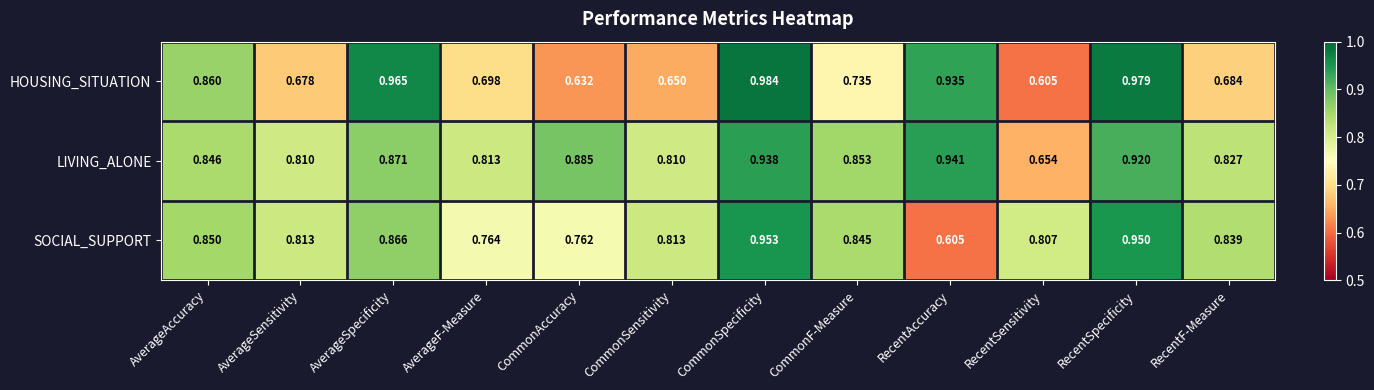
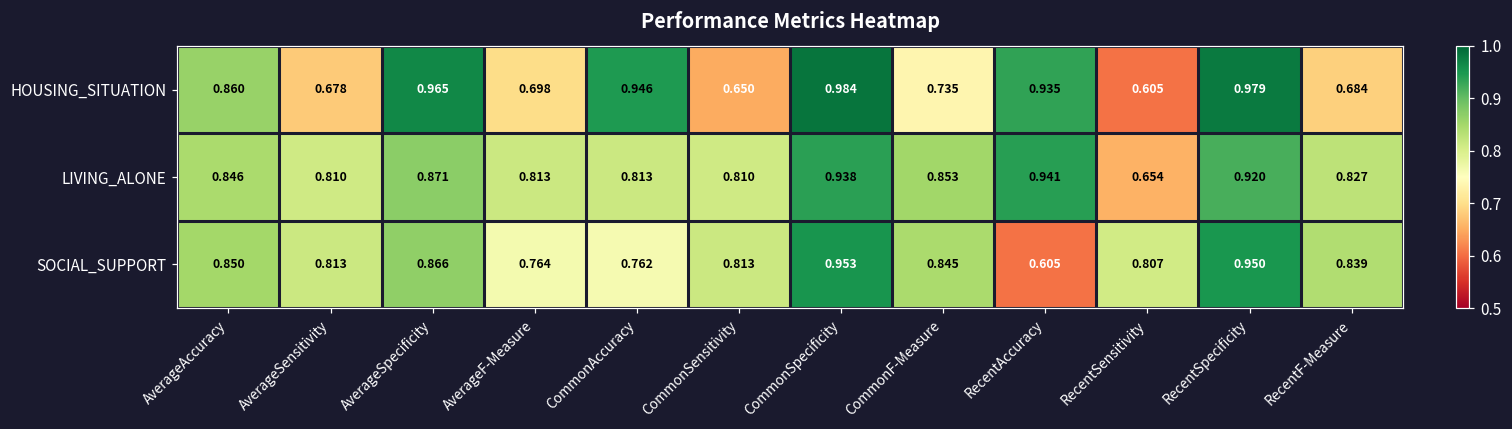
  {
    "HOUSING_SITUATION": {
      "AverageAccuracy": 0.860,
      "AverageSensitivity": 0.678,
      "AverageSpecificity": 0.965,
      "AverageF-Measure": 0.698,
-     "CommonAccuracy": 0.632,
+     "CommonAccuracy": 0.946,
      "CommonSensitivity": 0.650,
      "CommonSpecificity": 0.984,
      "CommonF-Measure": 0.735,
      "RecentAccuracy": 0.935,
      "RecentSensitivity": 0.605,
      "RecentSpecificity": 0.979,
      "RecentF-Measure": 0.684
    },
    "LIVING_ALONE": {
      "AverageAccuracy": 0.846,
      "AverageSensitivity": 0.810,
      "AverageSpecificity": 0.871,
      "AverageF-Measure": 0.813,
-     "CommonAccuracy": 0.885,
+     "CommonAccuracy": 0.813,
      "CommonSensitivity": 0.810,
      "CommonSpecificity": 0.938,
      "CommonF-Measure": 0.853,
      "RecentAccuracy": 0.941,
      "RecentSensitivity": 0.654,
      "RecentSpecificity": 0.920,
      "RecentF-Measure": 0.827
    },
    "SOCIAL_SUPPORT": {
      "AverageAccuracy": 0.850,
      "AverageSensitivity": 0.813,
      "AverageSpecificity": 0.866,
      "AverageF-Measure": 0.764,
      "CommonAccuracy": 0.762,
      "CommonSensitivity": 0.813,
      "CommonSpecificity": 0.953,
      "CommonF-Measure": 0.845,
      "RecentAccuracy": 0.605,
      "RecentSensitivity": 0.807,
      "RecentSpecificity": 0.950,
      "RecentF-Measure": 0.839
    }
  }
